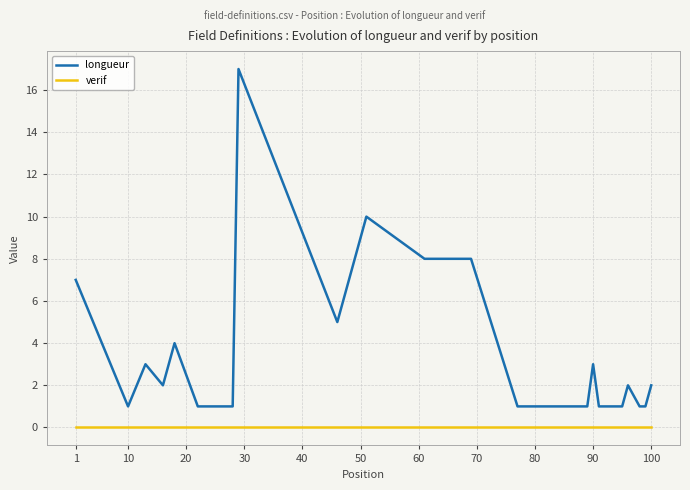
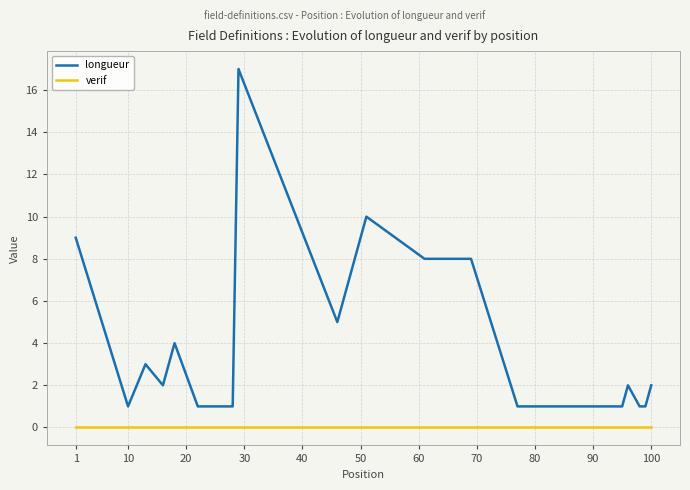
  {
    "longueur": {
-     "1": 7,
+     "1": 9,
      "10": 1,
      "80": 1,
-     "90": 3,
+     "90": 1,
      "100": 2
    },
    "verif": {
      "1": 0,
      "10": 0,
      "80": 0,
      "90": 0,
      "100": 0
    }
  }
